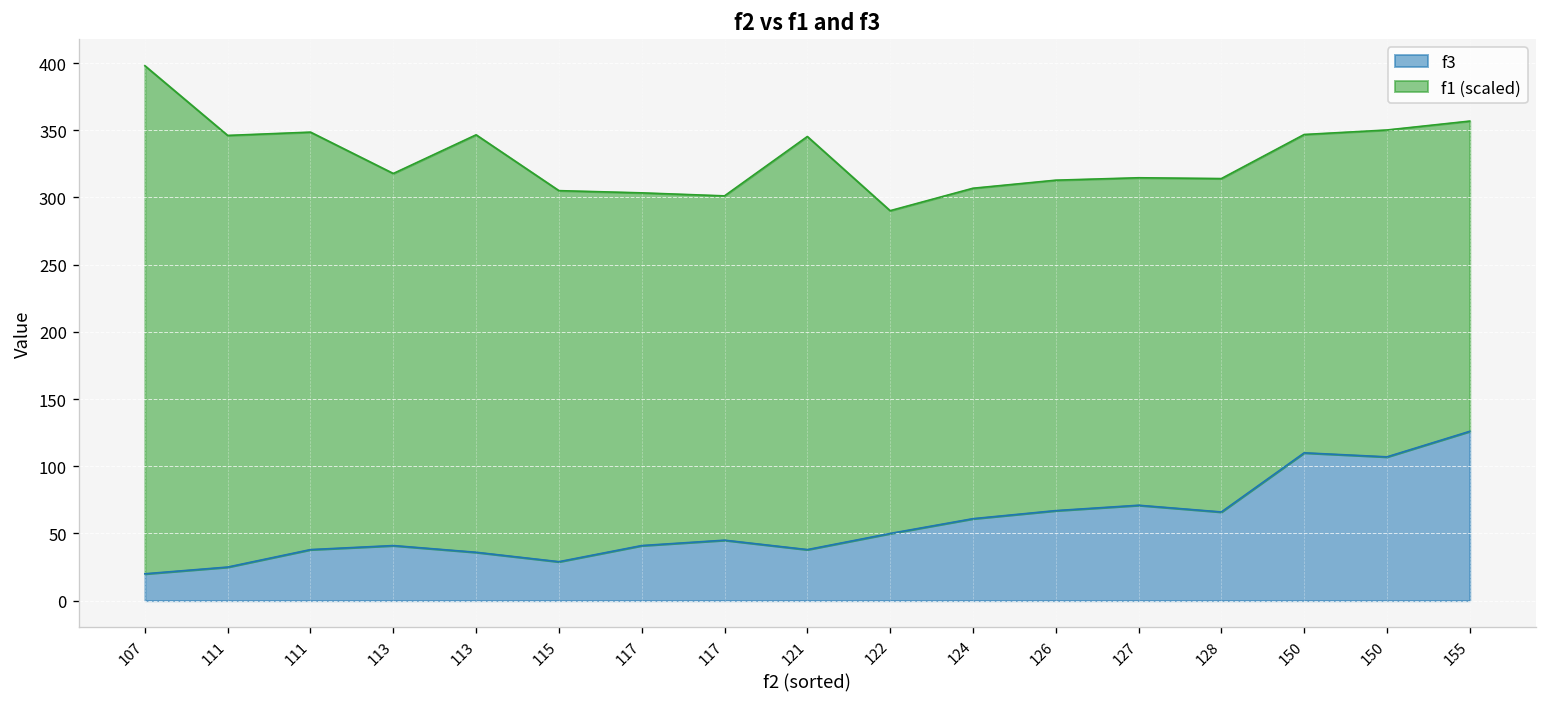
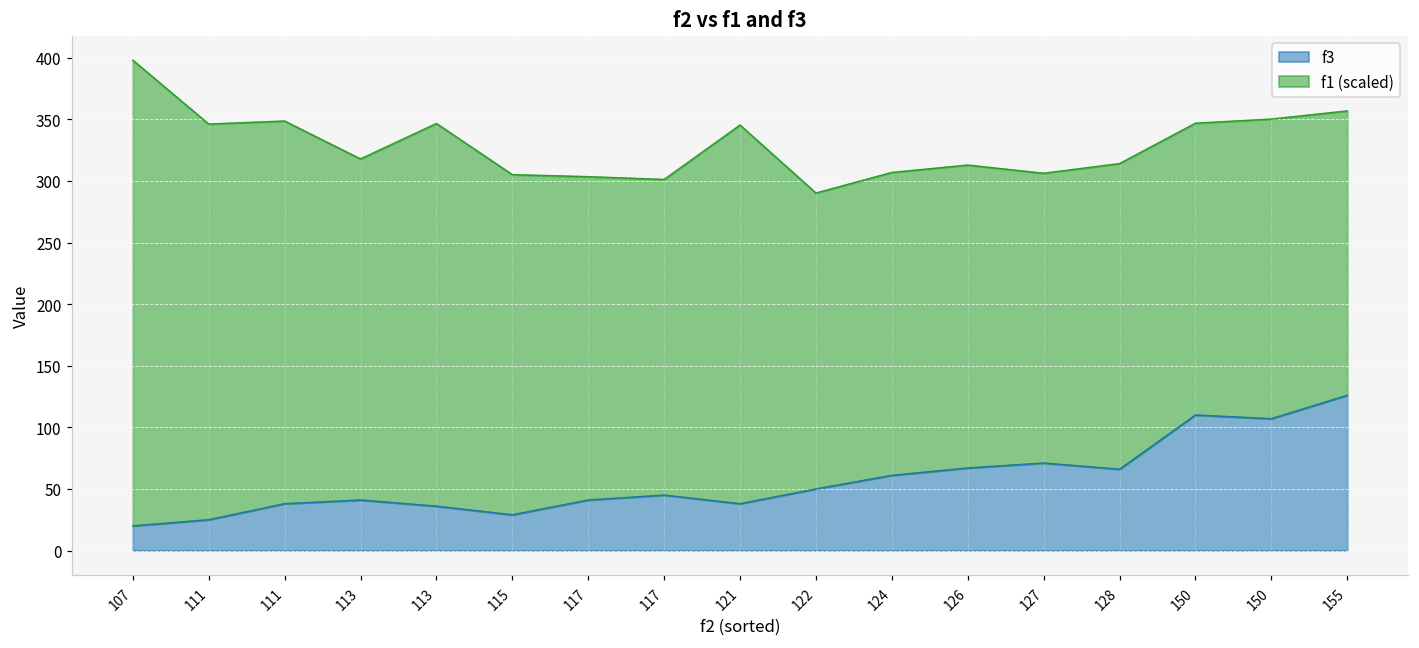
  {
    "f3": {
      "107": 20,
      "115": 29,
      "121": 38,
      "122": 50,
      "124": 61,
      "126": 67,
      "127": 71,
      "128": 66,
      "155": 126
    },
    "f1 (scaled)": {
      "107": 378,
      "115": 276,
      "121": 307,
      "122": 240,
      "124": 246,
      "126": 246,
-     "127": 244,
+     "127": 235,
      "128": 248,
      "155": 231
    }
  }
